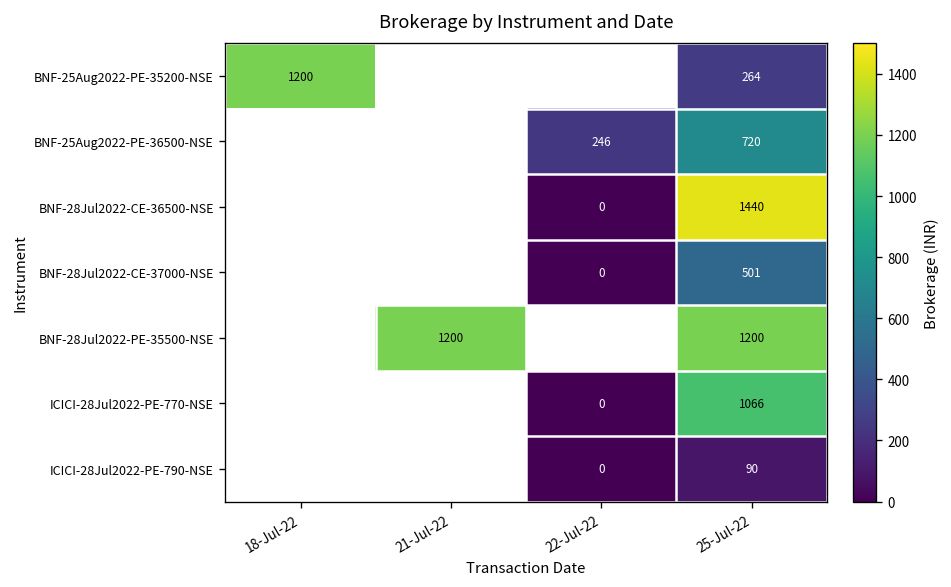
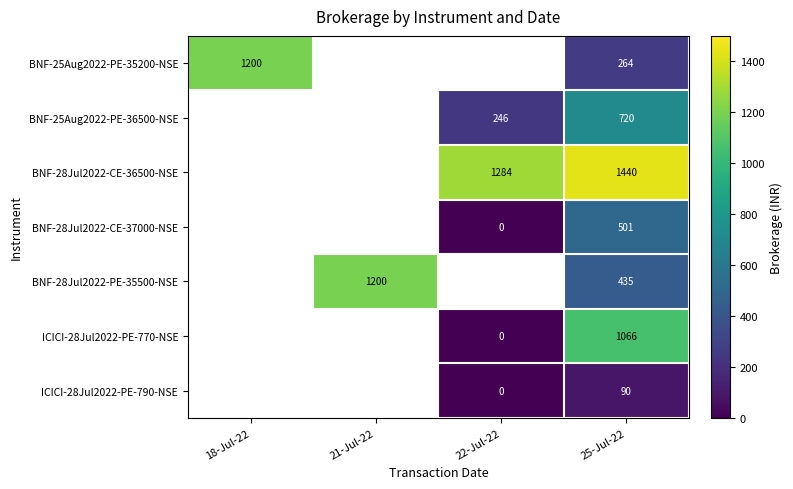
  {
    "BNF-25Aug2022-PE-35200-NSE": {
      "18-Jul-22": 1200,
      "25-Jul-22": 264
    },
    "BNF-25Aug2022-PE-36500-NSE": {
      "22-Jul-22": 246,
      "25-Jul-22": 720
    },
    "BNF-28Jul2022-CE-36500-NSE": {
-     "22-Jul-22": 0,
+     "22-Jul-22": 1284,
      "25-Jul-22": 1440
    },
    "BNF-28Jul2022-CE-37000-NSE": {
      "22-Jul-22": 0,
      "25-Jul-22": 501
    },
    "BNF-28Jul2022-PE-35500-NSE": {
      "21-Jul-22": 1200,
-     "25-Jul-22": 1200
+     "25-Jul-22": 435
    },
    "ICICI-28Jul2022-PE-770-NSE": {
      "22-Jul-22": 0,
      "25-Jul-22": 1066
    },
    "ICICI-28Jul2022-PE-790-NSE": {
      "22-Jul-22": 0,
      "25-Jul-22": 90
    }
  }
